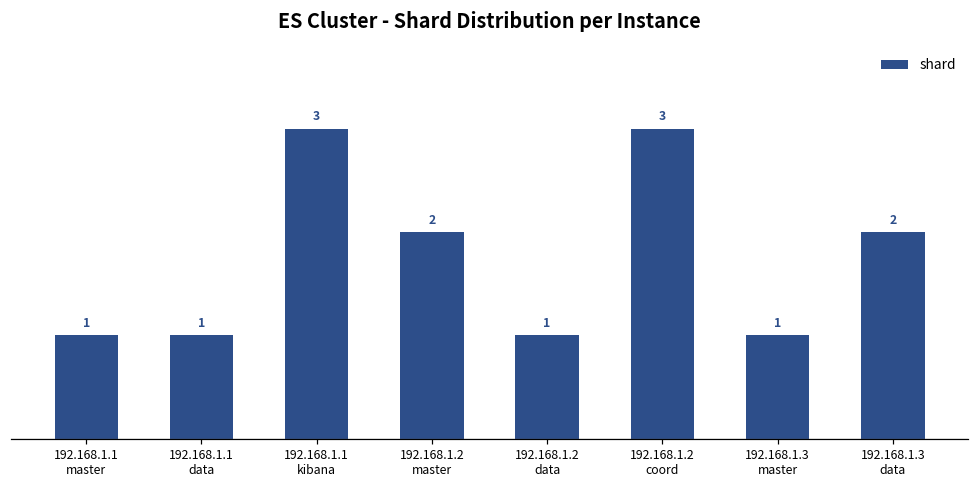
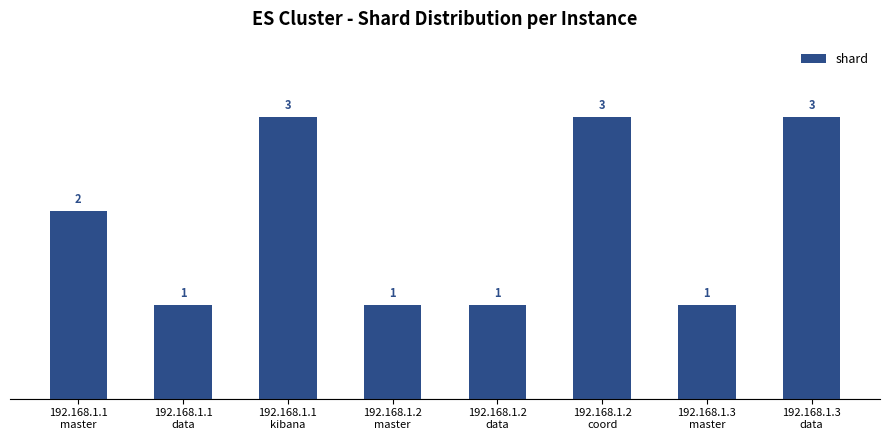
  {
-   "192.168.1.1 master": 1,
+   "192.168.1.1 master": 2,
    "192.168.1.1 data": 1,
    "192.168.1.1 kibana": 3,
-   "192.168.1.2 master": 2,
+   "192.168.1.2 master": 1,
    "192.168.1.2 data": 1,
    "192.168.1.2 coord": 3,
    "192.168.1.3 master": 1,
-   "192.168.1.3 data": 2
+   "192.168.1.3 data": 3
  }
